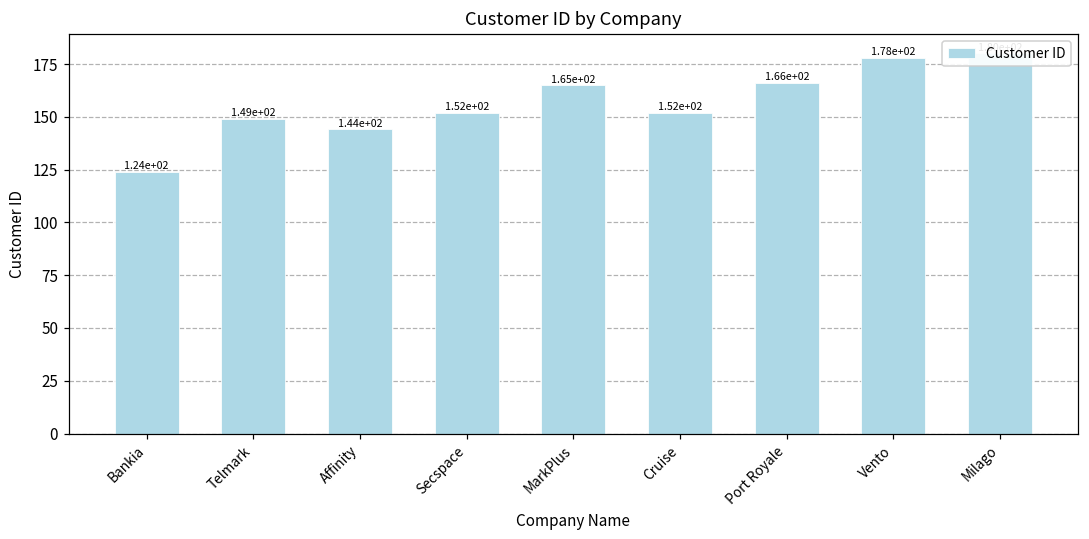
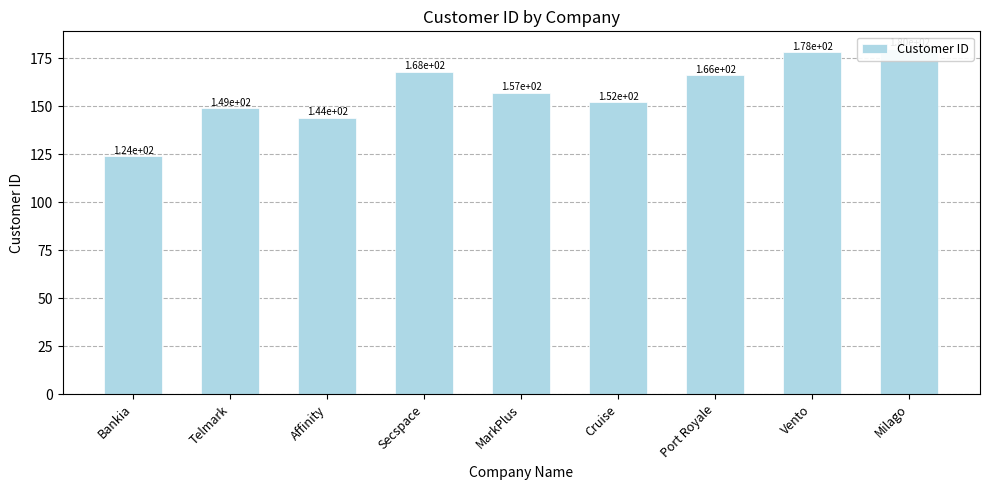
  {
    "Bankia": "1.24e+02",
    "Telmark": "1.49e+02",
    "Affinity": "1.44e+02",
-   "Secspace": "1.52e+02",
-   "MarkPlus": "1.65e+02",
+   "Secspace": "1.68e+02",
+   "MarkPlus": "1.57e+02",
    "Cruise": "1.52e+02",
    "Port Royale": "1.66e+02",
    "Vento": "1.78e+02"
  }
